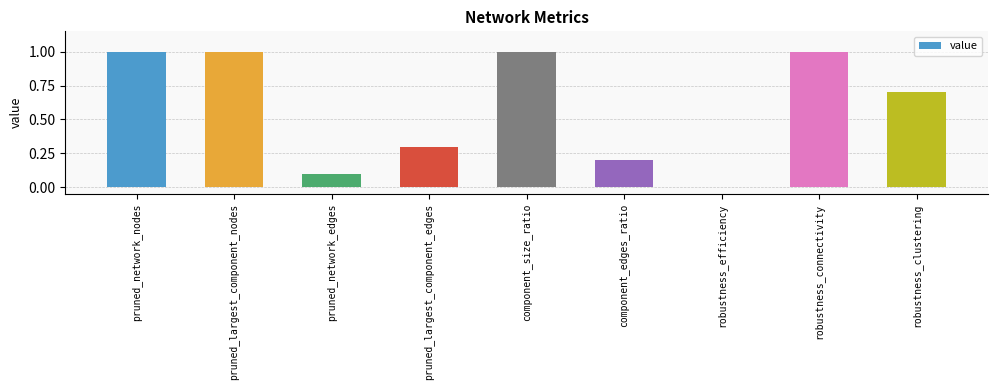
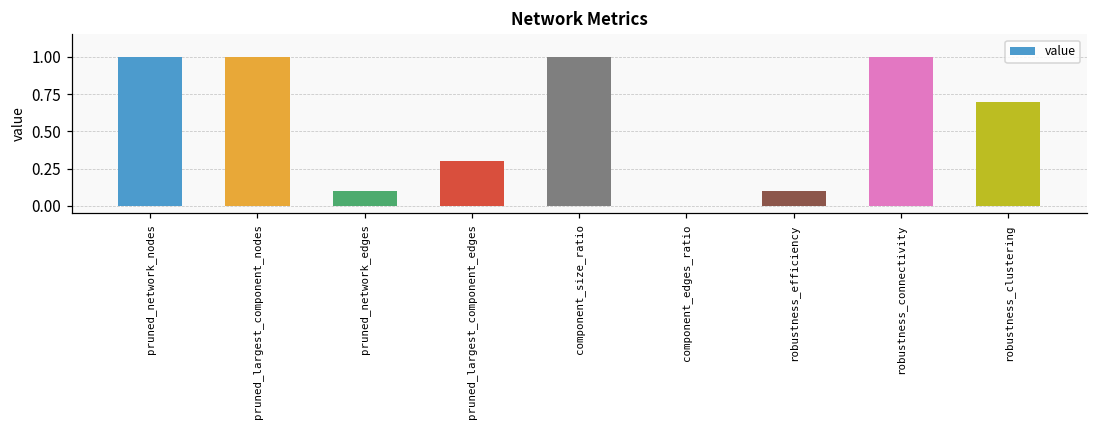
  {
    "pruned_network_nodes": 1.0,
    "pruned_largest_component_nodes": 1.0,
    "pruned_network_edges": 0.1,
    "pruned_largest_component_edges": 0.3,
    "component_size_ratio": 1.0,
-   "component_edges_ratio": 0.2,
-   "robustness_efficiency": 0.0,
+   "component_edges_ratio": 0.0,
+   "robustness_efficiency": 0.1,
    "robustness_connectivity": 1.0,
    "robustness_clustering": 0.7
  }
